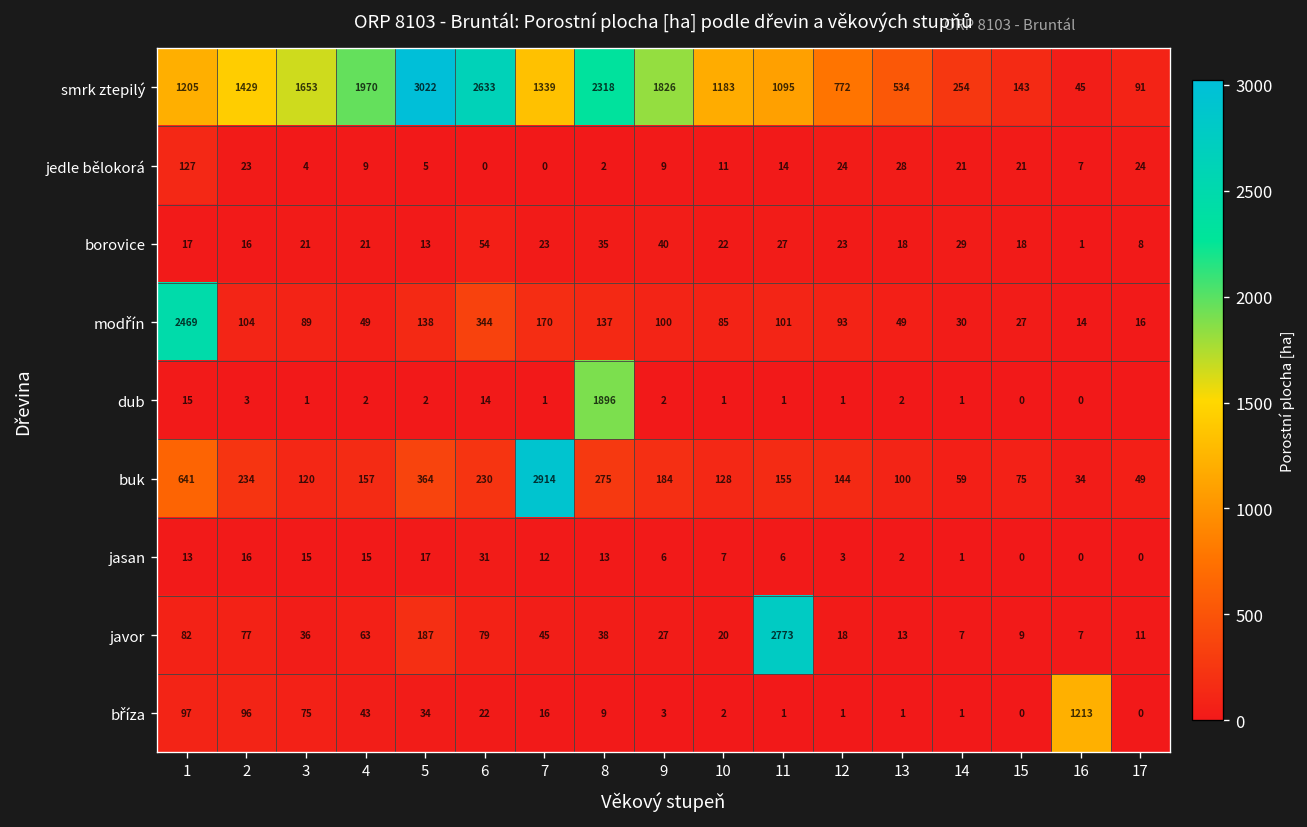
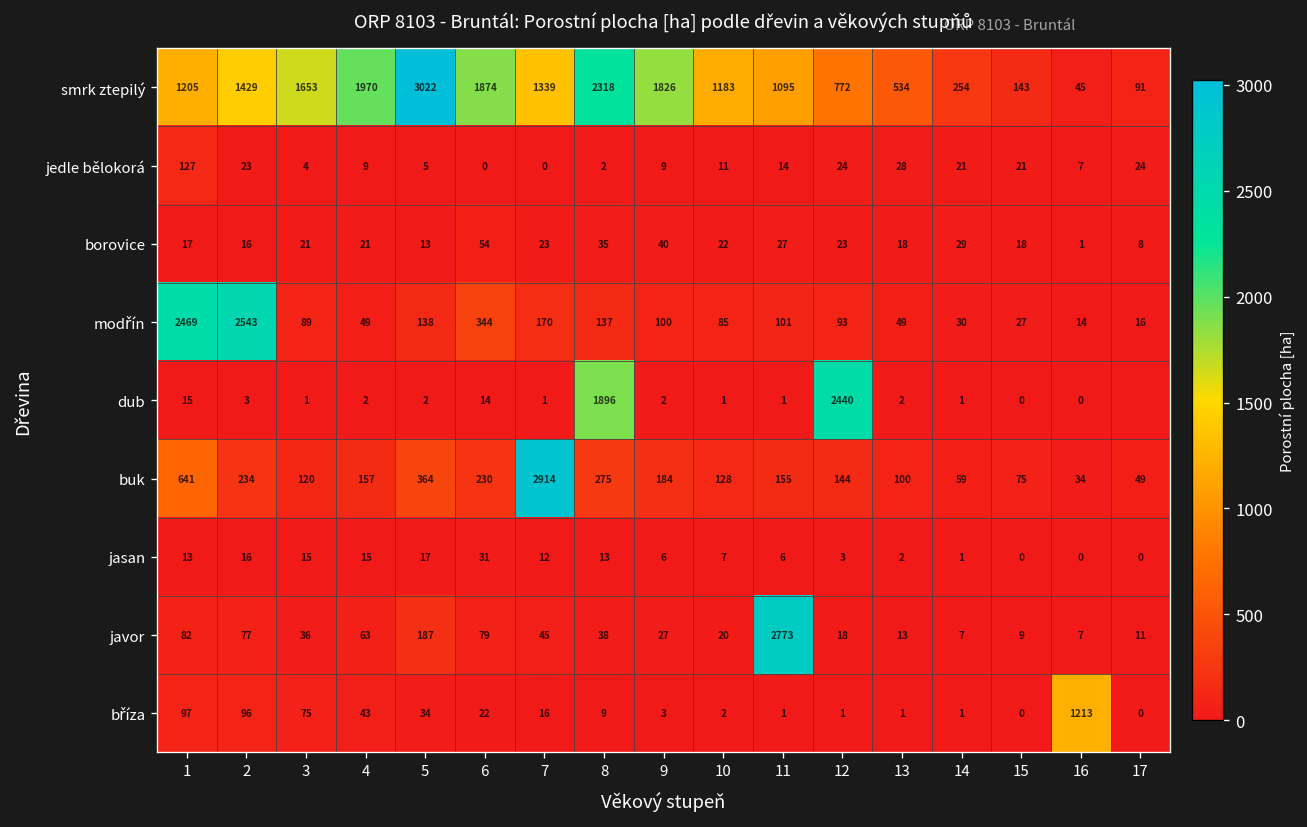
  {
    "smrk ztepilý": {
      "1": 1205,
      "2": 1429,
      "3": 1653,
      "4": 1970,
      "5": 3022,
-     "6": 2633,
+     "6": 1874,
      "7": 1339,
      "8": 2318,
      "9": 1826,
      "10": 1183,
      "11": 1095,
      "12": 772,
      "13": 534,
      "14": 254,
      "15": 143,
      "16": 45,
      "17": 91
    },
    "jedle bělokorá": {
      "1": 127,
      "2": 23,
      "3": 4,
      "4": 9,
      "5": 5,
      "6": 0,
      "7": 0,
      "8": 2,
      "9": 9,
      "10": 11,
      "11": 14,
      "12": 24,
      "13": 28,
      "14": 21,
      "15": 21,
      "16": 7,
      "17": 24
    },
    "borovice": {
      "1": 17,
      "2": 16,
      "3": 21,
      "4": 21,
      "5": 13,
      "6": 54,
      "7": 23,
      "8": 35,
      "9": 40,
      "10": 22,
      "11": 27,
      "12": 23,
      "13": 18,
      "14": 29,
      "15": 18,
      "16": 1,
      "17": 8
    },
    "modřín": {
      "1": 2469,
-     "2": 104,
+     "2": 2543,
      "3": 89,
      "4": 49,
      "5": 138,
      "6": 344,
      "7": 170,
      "8": 137,
      "9": 100,
      "10": 85,
      "11": 101,
      "12": 93,
      "13": 49,
      "14": 30,
      "15": 27,
      "16": 14,
      "17": 16
    },
    "dub": {
      "1": 15,
      "2": 3,
      "3": 1,
      "4": 2,
      "5": 2,
      "6": 14,
      "7": 1,
      "8": 1896,
      "9": 2,
      "10": 1,
      "11": 1,
-     "12": 1,
+     "12": 2440,
      "13": 2,
      "14": 1,
      "15": 0,
      "16": 0
    },
    "buk": {
      "1": 641,
      "2": 234,
      "3": 120,
      "4": 157,
      "5": 364,
      "6": 230,
      "7": 2914,
      "8": 275,
      "9": 184,
      "10": 128,
      "11": 155,
      "12": 144,
      "13": 100,
      "14": 59,
      "15": 75,
      "16": 34,
      "17": 49
    },
    "jasan": {
      "1": 13,
      "2": 16,
      "3": 15,
      "4": 15,
      "5": 17,
      "6": 31,
      "7": 12,
      "8": 13,
      "9": 6,
      "10": 7,
      "11": 6,
      "12": 3,
      "13": 2,
      "14": 1,
      "15": 0,
      "16": 0,
      "17": 0
    },
    "javor": {
      "1": 82,
      "2": 77,
      "3": 36,
      "4": 63,
      "5": 187,
      "6": 79,
      "7": 45,
      "8": 38,
      "9": 27,
      "10": 20,
      "11": 2773,
      "12": 18,
      "13": 13,
      "14": 7,
      "15": 9,
      "16": 7,
      "17": 11
    },
    "bříza": {
      "1": 97,
      "2": 96,
      "3": 75,
      "4": 43,
      "5": 34,
      "6": 22,
      "7": 16,
      "8": 9,
      "9": 3,
      "10": 2,
      "11": 1,
      "12": 1,
      "13": 1,
      "14": 1,
      "15": 0,
      "16": 1213,
      "17": 0
    }
  }
